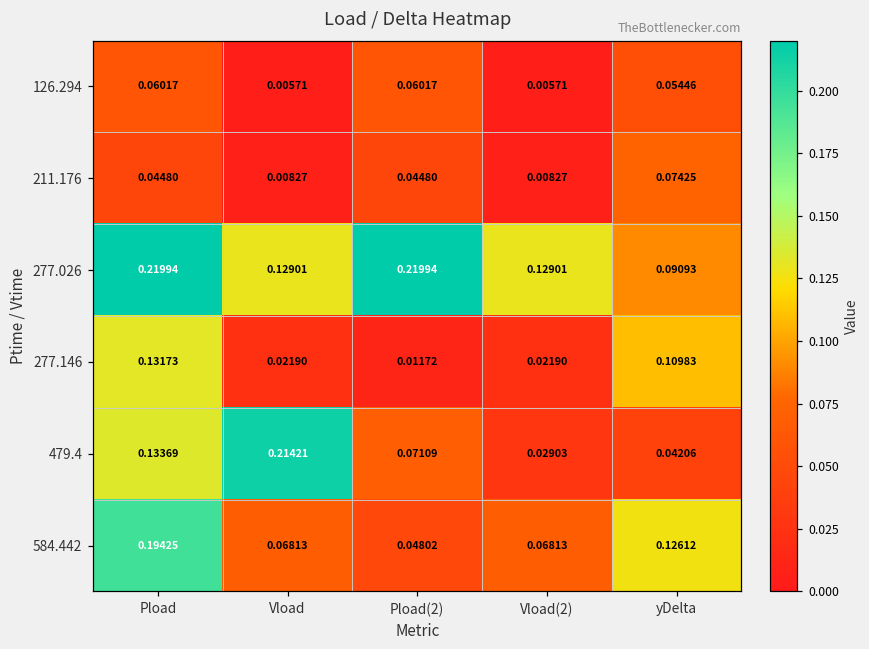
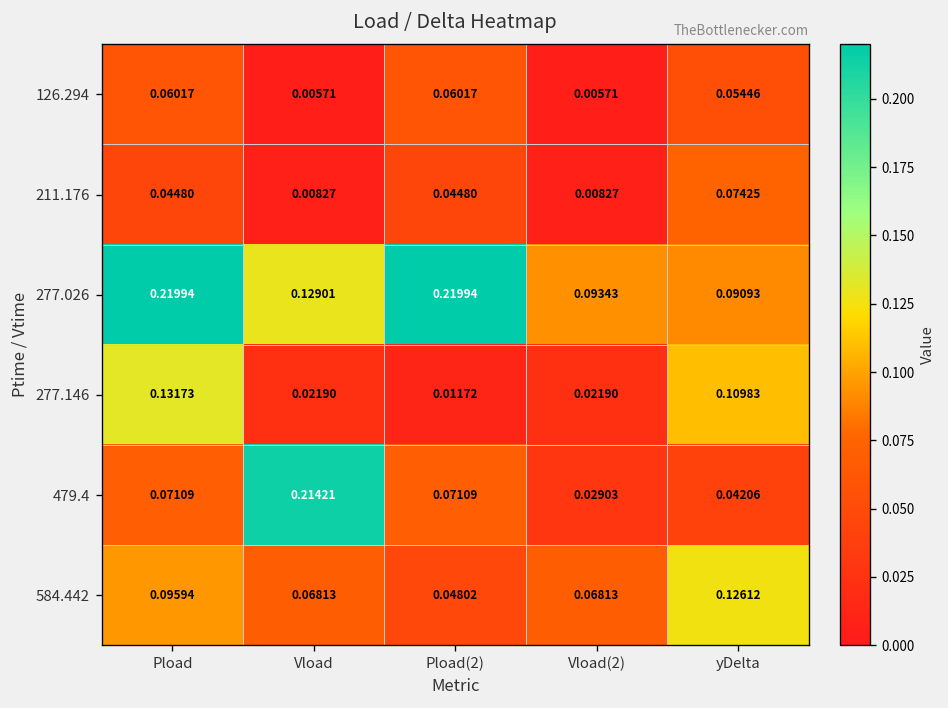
  {
    "126.294": {
      "Pload": 0.06017,
      "Vload": 0.00571,
      "Pload(2)": 0.06017,
      "Vload(2)": 0.00571,
      "yDelta": 0.05446
    },
    "211.176": {
      "Pload": 0.04480,
      "Vload": 0.00827,
      "Pload(2)": 0.04480,
      "Vload(2)": 0.00827,
      "yDelta": 0.07425
    },
    "277.026": {
      "Pload": 0.21994,
      "Vload": 0.12901,
      "Pload(2)": 0.21994,
-     "Vload(2)": 0.12901,
+     "Vload(2)": 0.09343,
      "yDelta": 0.09093
    },
    "277.146": {
      "Pload": 0.13173,
      "Vload": 0.02190,
      "Pload(2)": 0.01172,
      "Vload(2)": 0.02190,
      "yDelta": 0.10983
    },
    "479.4": {
-     "Pload": 0.13369,
+     "Pload": 0.07109,
      "Vload": 0.21421,
      "Pload(2)": 0.07109,
      "Vload(2)": 0.02903,
      "yDelta": 0.04206
    },
    "584.442": {
-     "Pload": 0.19425,
+     "Pload": 0.09594,
      "Vload": 0.06813,
      "Pload(2)": 0.04802,
      "Vload(2)": 0.06813,
      "yDelta": 0.12612
    }
  }
